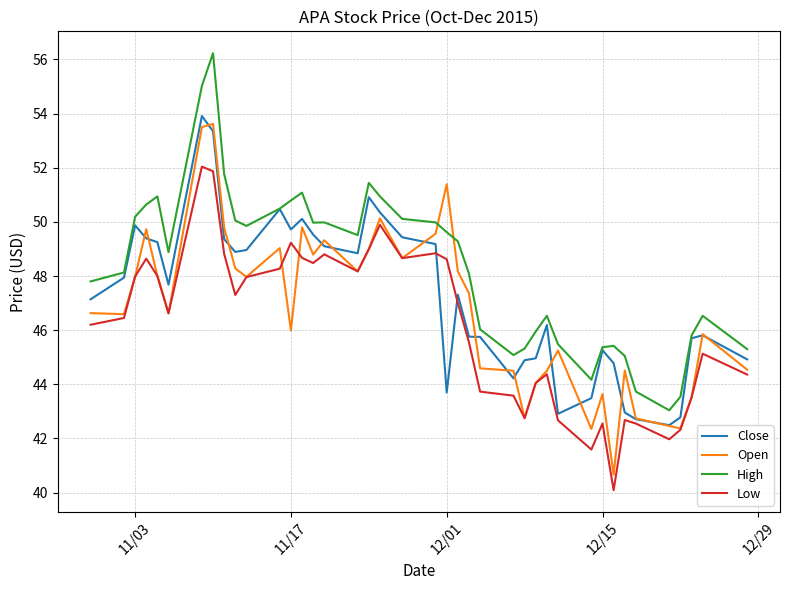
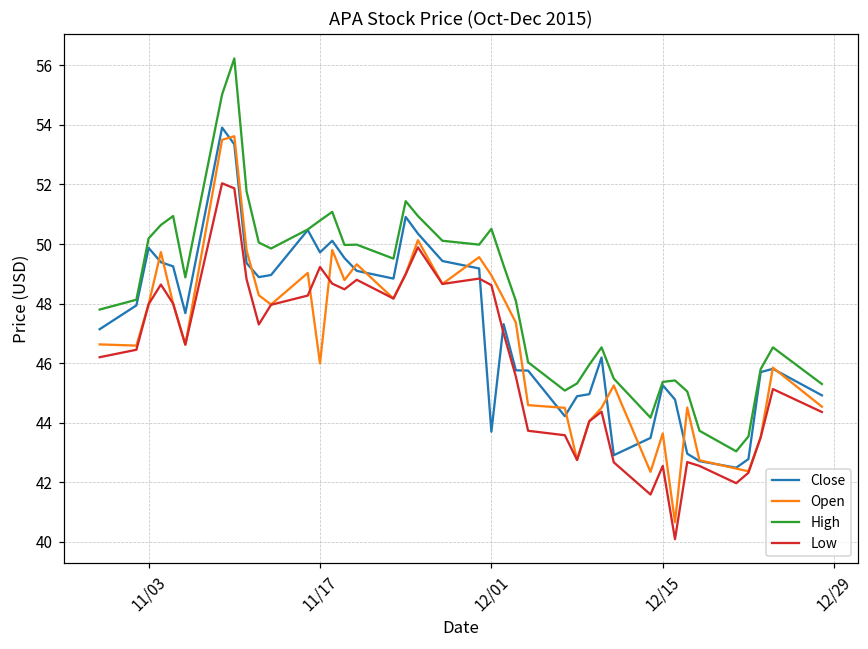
  {
    "Close": {
      "11/03": 49.9,
      "11/17": 49.7,
      "12/01": 43.7,
      "12/15": 45.3
    },
    "Open": {
      "11/17": 46.0,
-     "12/01": 51.4,
+     "12/01": 49.0,
      "12/15": 43.6
    },
    "High": {
      "11/03": 50.2,
      "11/17": 50.8,
-     "12/01": 49.6,
+     "12/01": 50.5,
      "12/15": 45.4
    },
    "Low": {
      "11/17": 49.2,
      "12/01": 48.6,
      "12/15": 42.6
    }
  }
